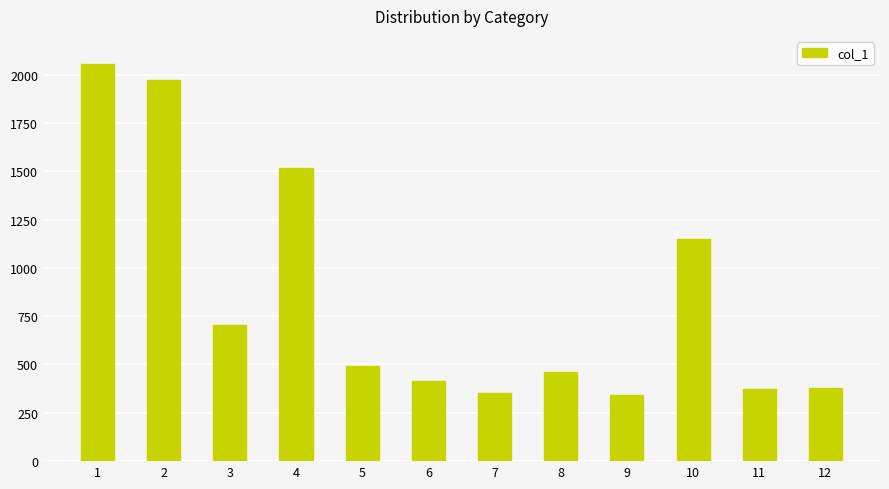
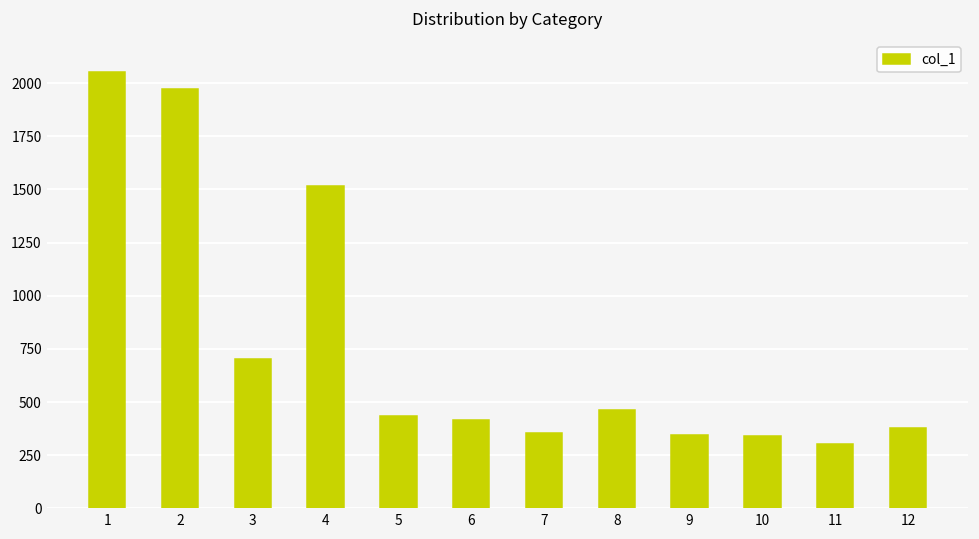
  {
    "1": 2050,
    "2": 1970,
    "3": 700,
    "4": 1520,
-   "5": 490,
+   "5": 440,
    "6": 420,
    "7": 350,
    "8": 460,
    "9": 340,
-   "10": 1150,
-   "11": 370,
+   "10": 340,
+   "11": 300,
    "12": 380
  }
